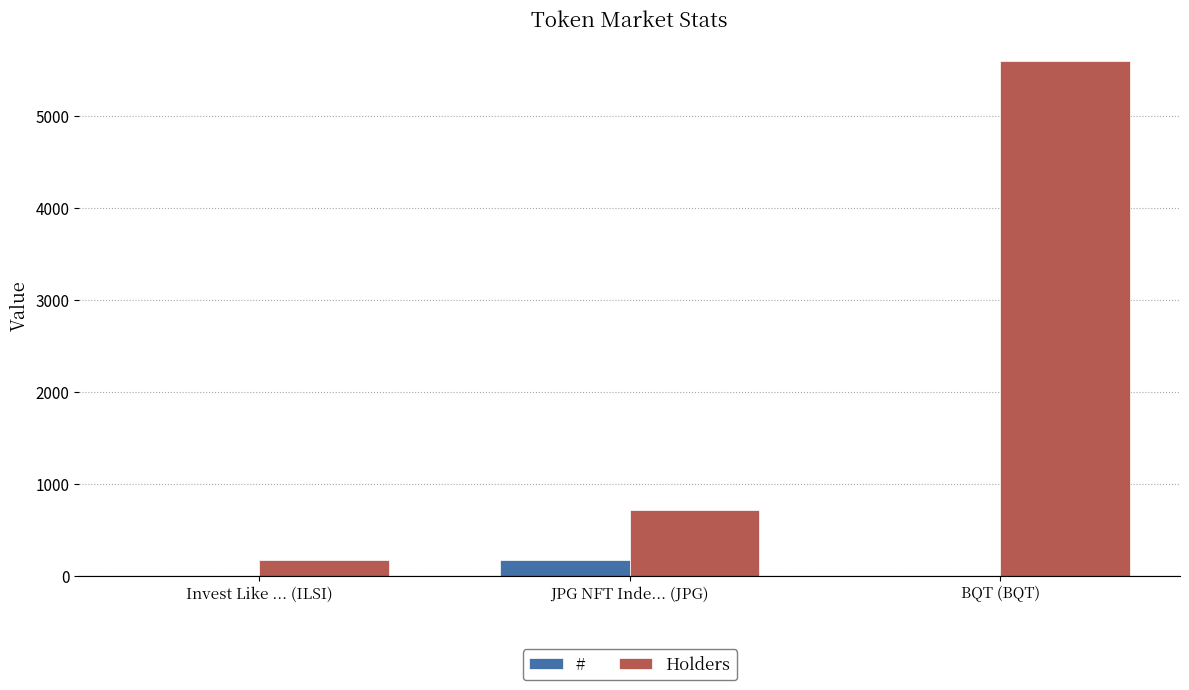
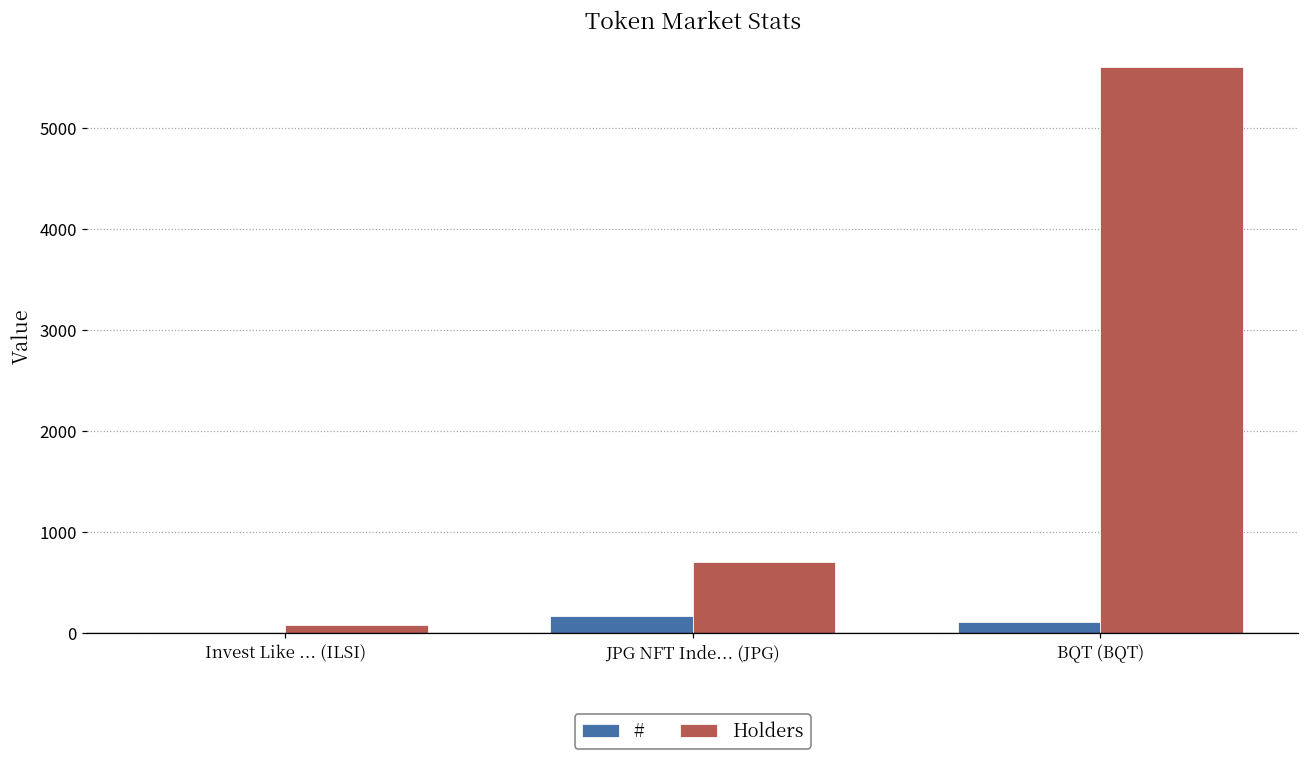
  {
    "#": {
      "JPG NFT Inde... (JPG)": 200,
-     "BQT (BQT)": 0
+     "BQT (BQT)": 100
    },
    "Holders": {
-     "Invest Like ... (ILSI)": 200,
+     "Invest Like ... (ILSI)": 100,
      "JPG NFT Inde... (JPG)": 700,
      "BQT (BQT)": 5600
    }
  }
